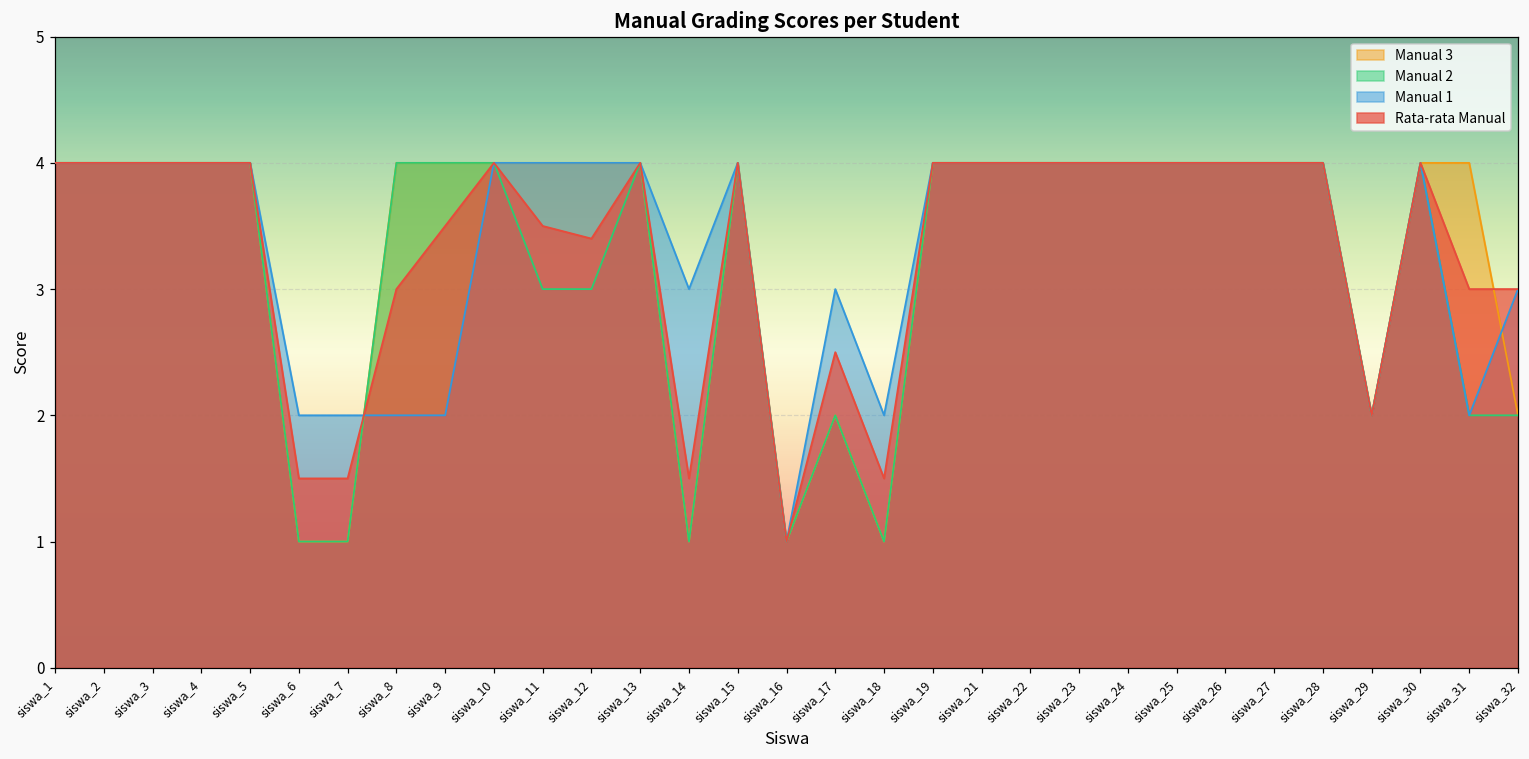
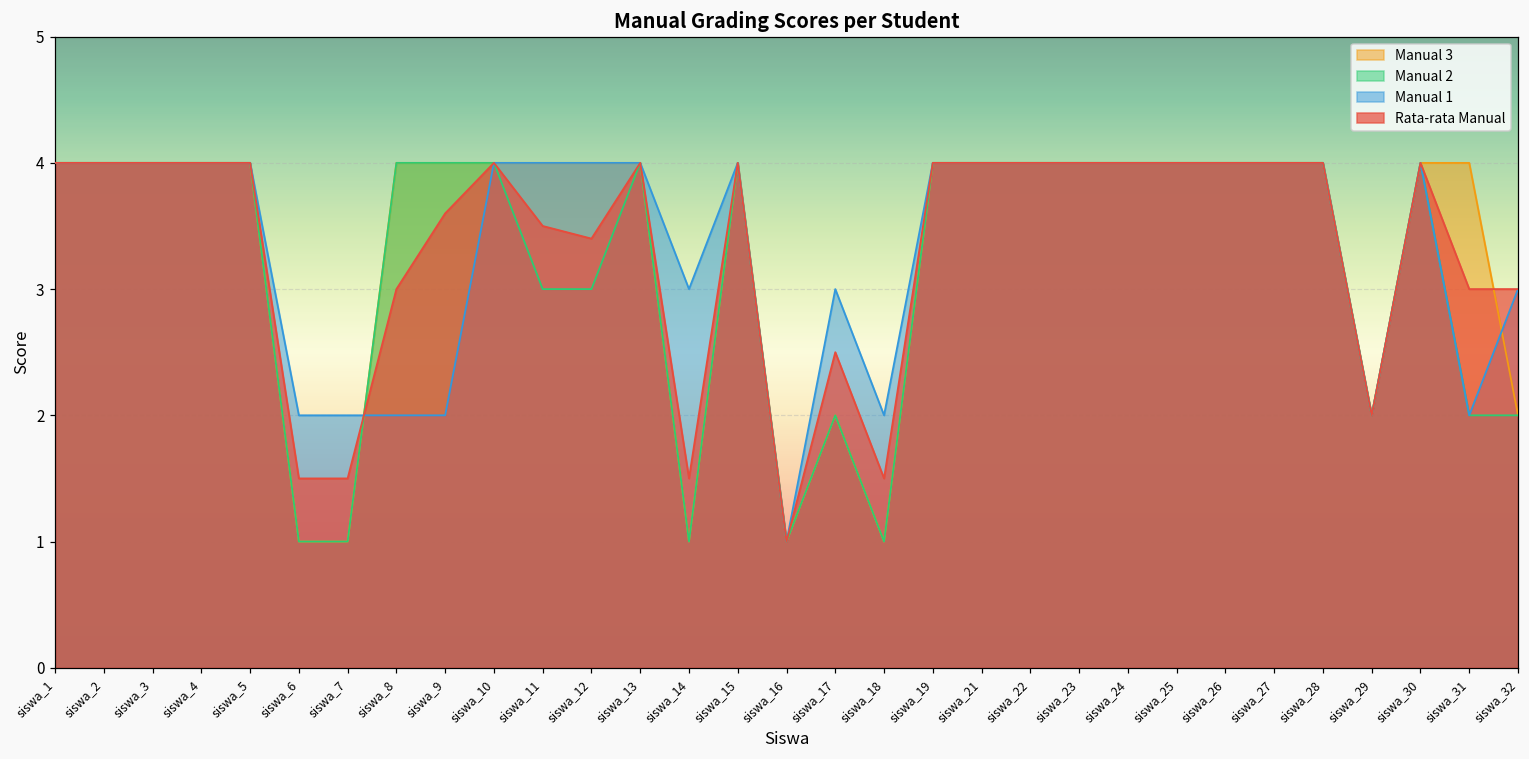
  {
    "Manual 3": {
      "siswa_31": 4.0
    },
    "Manual 2": {
      "siswa_11": 3.0,
      "siswa_12": 3.0
    },
    "Manual 1": {
      "siswa_6": 2.0,
      "siswa_7": 2.0,
      "siswa_8": 2.0,
      "siswa_9": 2.0,
      "siswa_14": 3.0,
      "siswa_17": 3.0,
      "siswa_18": 2.0
    },
    "Rata-rata Manual": {
      "siswa_6": 1.5,
      "siswa_7": 1.5,
      "siswa_8": 3.0,
-     "siswa_9": 3.5,
+     "siswa_9": 3.6,
      "siswa_11": 3.5,
      "siswa_12": 3.4,
      "siswa_14": 1.5,
      "siswa_17": 2.5,
      "siswa_18": 1.5,
      "siswa_31": 3.0
    }
  }
